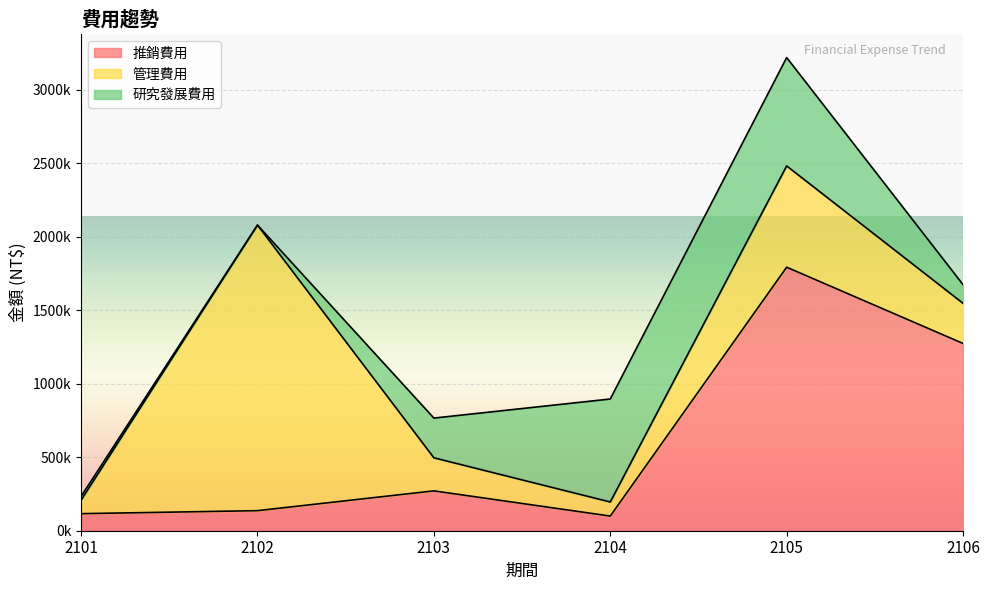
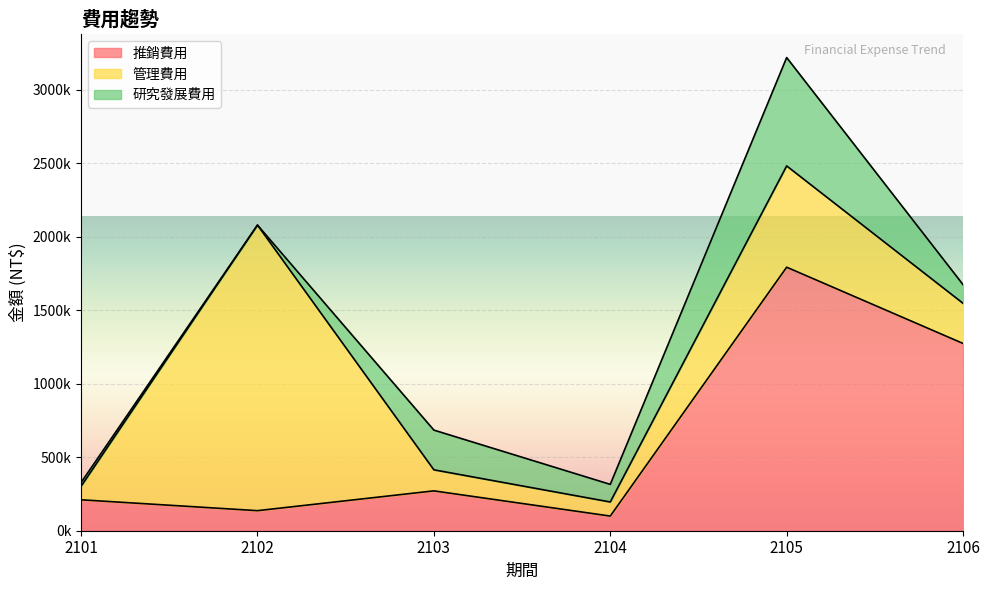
  {
    "推銷費用": {
-     "2101": 120000,
+     "2101": 210000,
      "2102": 140000,
      "2103": 270000,
      "2104": 100000,
      "2105": 1790000,
      "2106": 1270000
    },
    "管理費用": {
      "2101": 90000,
-     "2103": 230000,
+     "2103": 140000,
      "2104": 100000,
      "2105": 690000,
      "2106": 270000
    },
    "研究發展費用": {
      "2101": 30000,
      "2103": 270000,
-     "2104": 700000,
+     "2104": 120000,
      "2105": 740000,
      "2106": 130000
    }
  }
